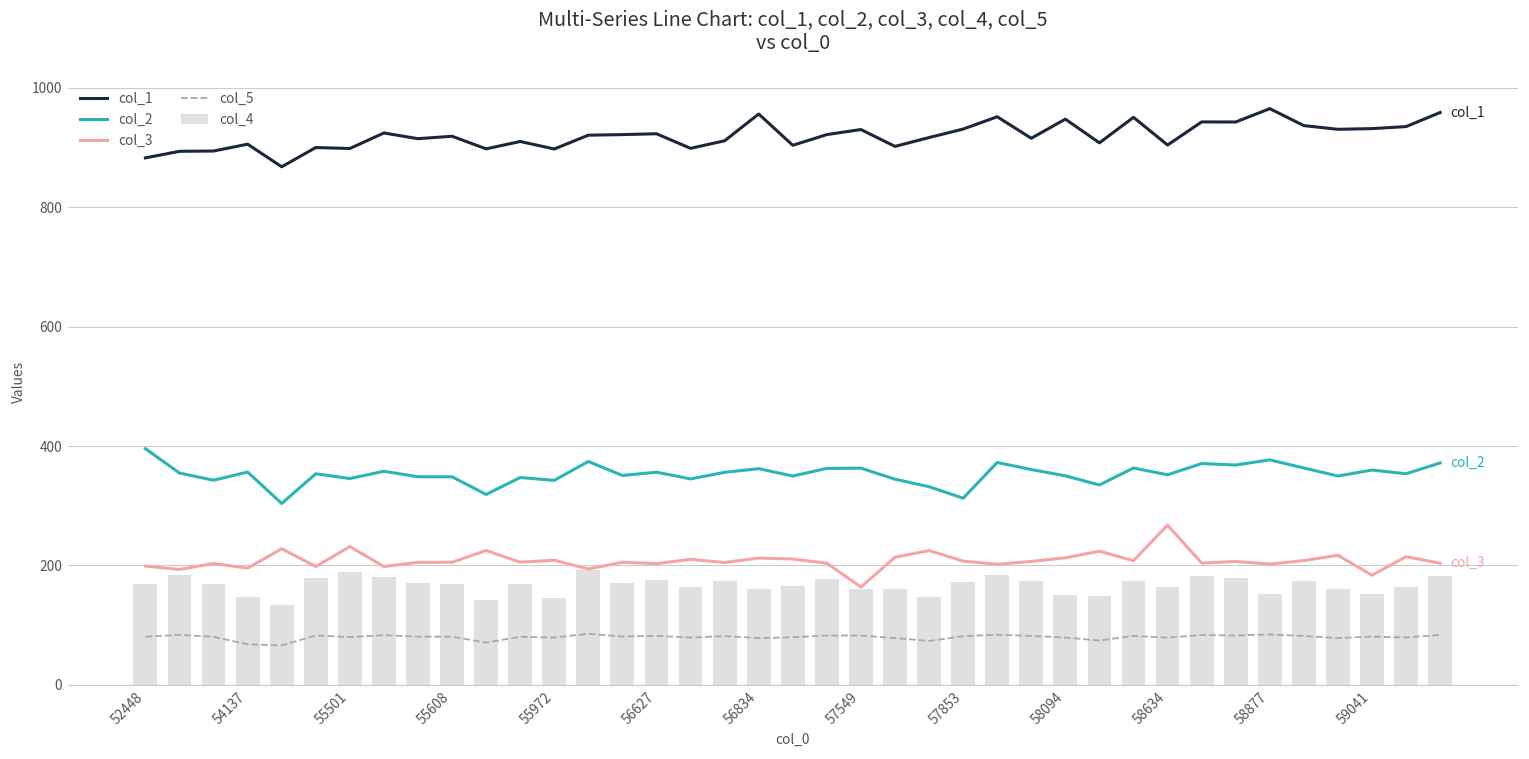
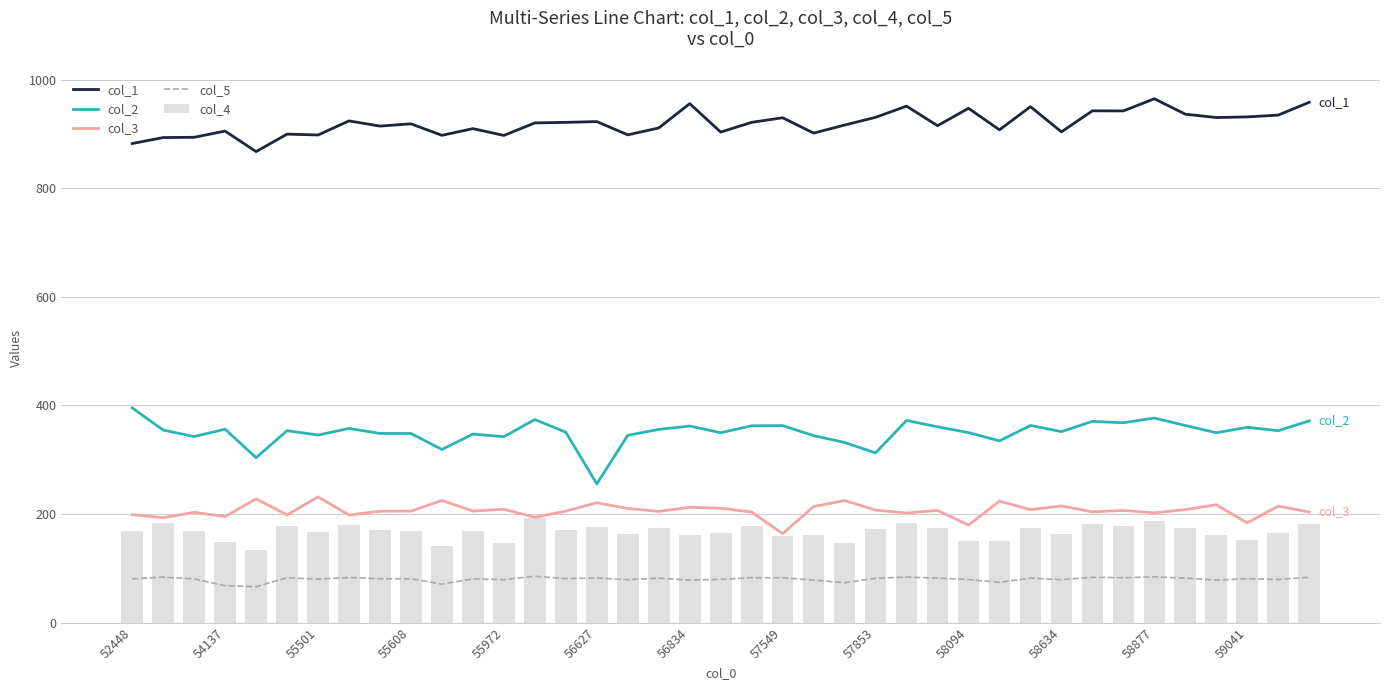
  {
    "col_1": {
      "52448": 880,
      "54137": 910,
      "55501": 900,
      "55608": 920,
      "55972": 900,
      "56627": 920,
      "56834": 960,
      "57549": 930,
      "57853": 930,
      "58094": 950,
      "58634": 900,
      "58877": 960,
      "59041": 930
    },
    "col_4": {
      "52448": 170,
      "54137": 150,
-     "55501": 190,
+     "55501": 170,
      "55608": 170,
      "55972": 150,
      "56627": 180,
      "56834": 160,
      "57549": 160,
      "57853": 170,
      "58094": 150,
      "58634": 160,
-     "58877": 150,
+     "58877": 190,
      "59041": 150
    },
    "col_2": {
      "52448": 400,
      "54137": 360,
      "55501": 350,
      "55608": 350,
      "55972": 340,
-     "56627": 360,
+     "56627": 260,
      "56834": 360,
      "57549": 360,
      "57853": 310,
      "58094": 350,
      "58634": 350,
      "58877": 380,
      "59041": 360
    },
    "col_3": {
      "52448": 200,
      "54137": 200,
      "55501": 230,
      "55608": 210,
      "55972": 210,
-     "56627": 200,
+     "56627": 220,
      "56834": 210,
      "57549": 160,
      "57853": 210,
-     "58094": 210,
-     "58634": 270,
+     "58094": 180,
+     "58634": 210,
      "58877": 200,
      "59041": 180
    },
    "col_5": {
      "52448": 80,
      "54137": 70,
      "55501": 80,
      "55608": 80,
      "55972": 80,
      "56627": 80,
      "56834": 80,
      "57549": 80,
      "57853": 80,
      "58094": 80,
      "58634": 80,
      "58877": 80,
      "59041": 80
    }
  }
